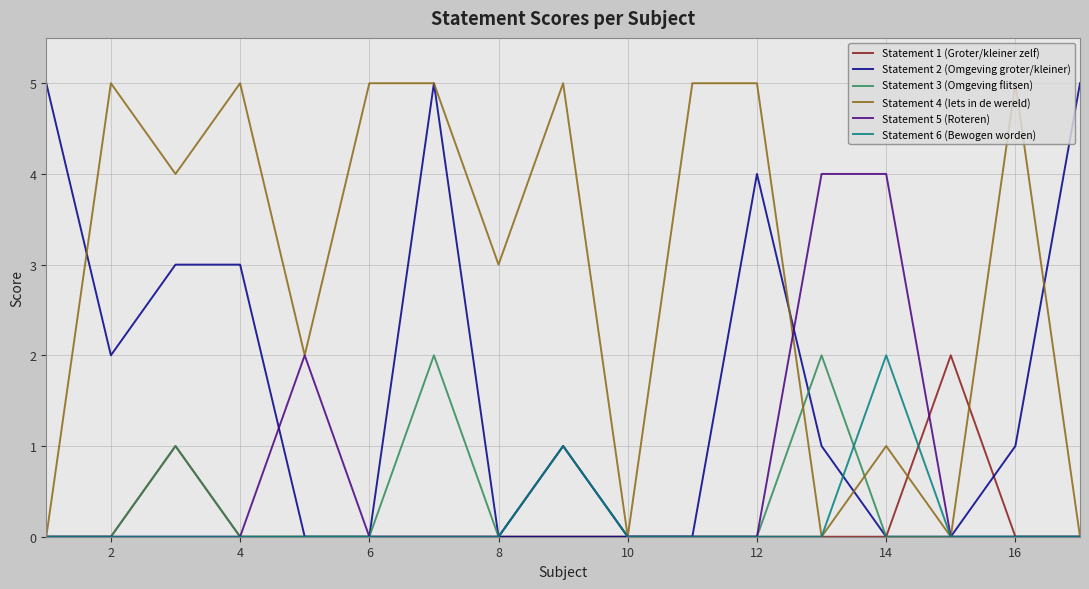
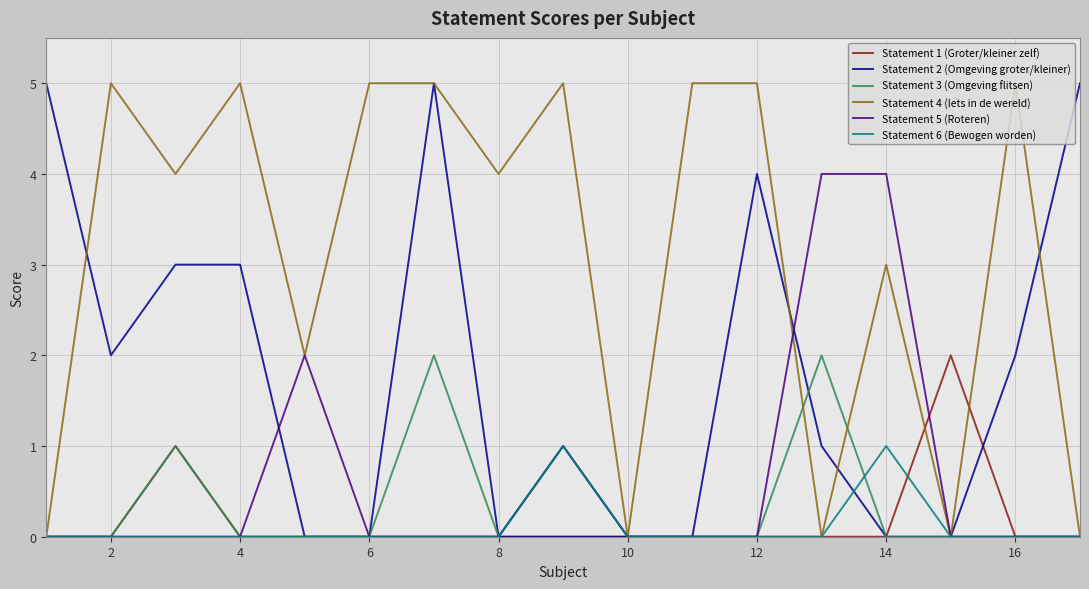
  {
    "Statement 2 (Omgeving groter/kleiner)": {
      "2": 2,
      "4": 3,
      "12": 4,
-     "16": 1
+     "16": 2
    },
    "Statement 4 (Iets in de wereld)": {
      "2": 5,
      "4": 5,
      "6": 5,
-     "8": 3,
+     "8": 4,
      "12": 5,
-     "14": 1
+     "14": 3
    },
    "Statement 5 (Roteren)": {
      "14": 4
    },
    "Statement 6 (Bewogen worden)": {
-     "14": 2
+     "14": 1
    }
  }
